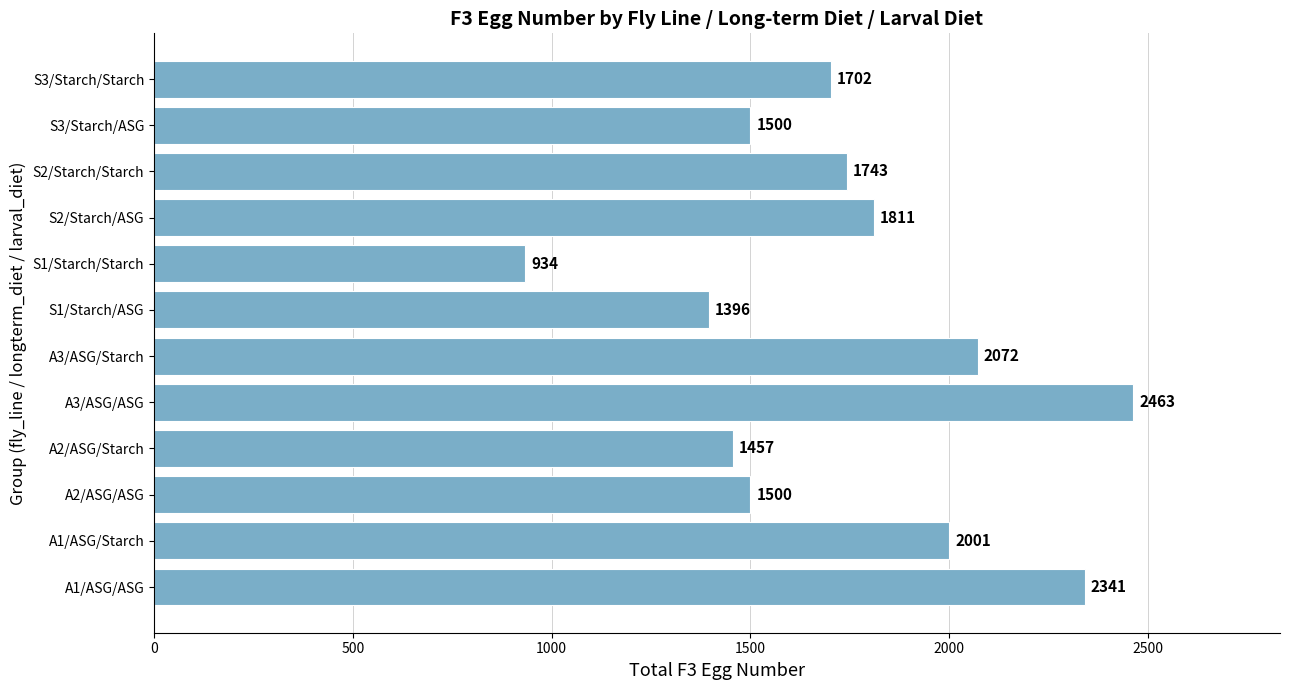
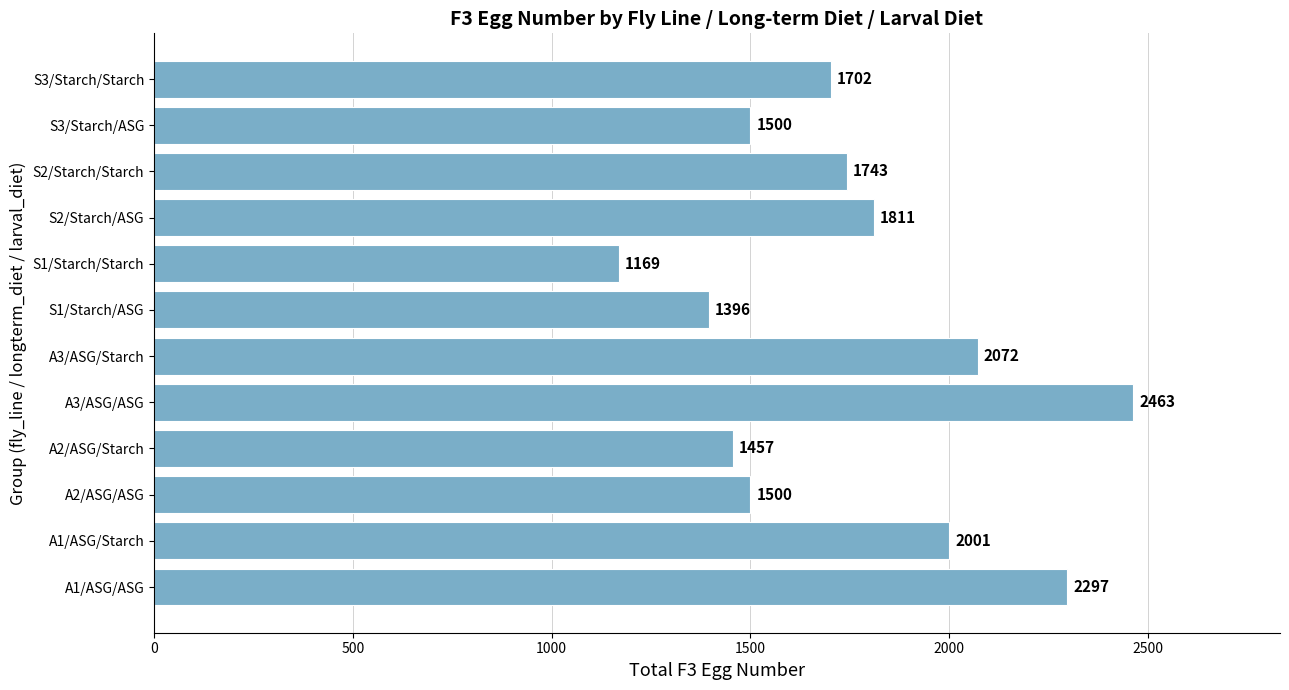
  {
    "S3/Starch/Starch": 1702,
    "S3/Starch/ASG": 1500,
    "S2/Starch/Starch": 1743,
    "S2/Starch/ASG": 1811,
-   "S1/Starch/Starch": 934,
+   "S1/Starch/Starch": 1169,
    "S1/Starch/ASG": 1396,
    "A3/ASG/Starch": 2072,
    "A3/ASG/ASG": 2463,
    "A2/ASG/Starch": 1457,
    "A2/ASG/ASG": 1500,
    "A1/ASG/Starch": 2001,
-   "A1/ASG/ASG": 2341
+   "A1/ASG/ASG": 2297
  }
